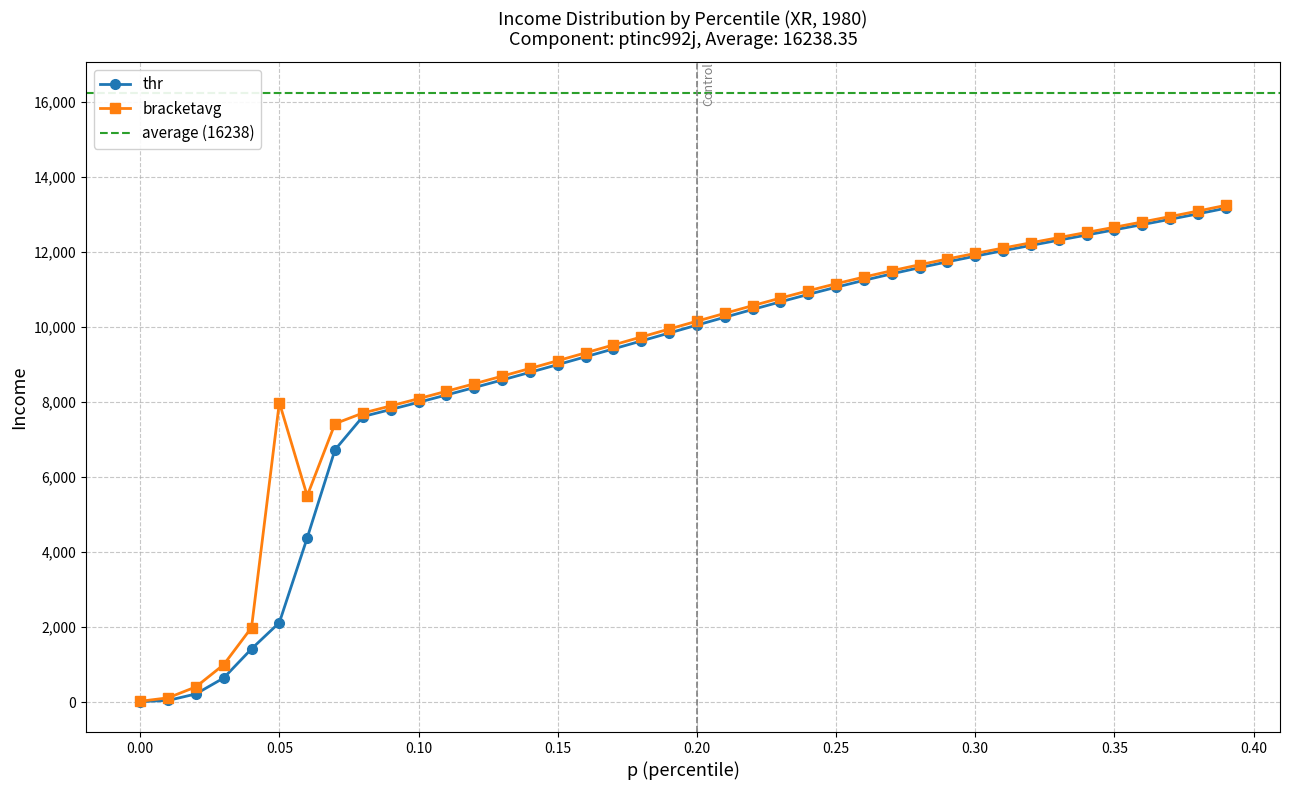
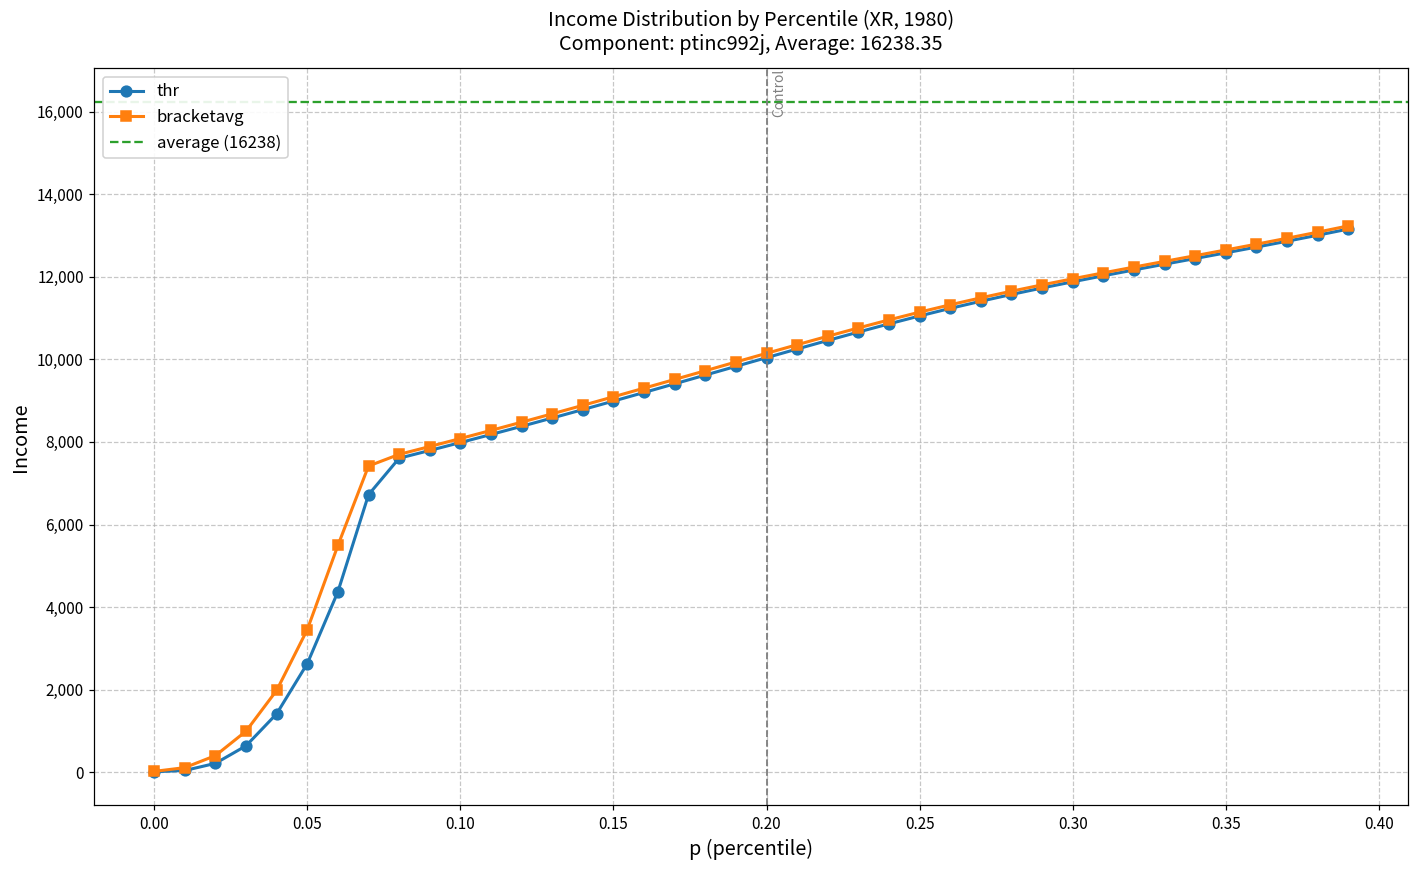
  {
    "thr": {
-     "0.05": "2,100",
+     "0.05": "2,600",
      "0.10": "8,000",
      "0.15": "9,000",
      "0.20": "10,000",
      "0.25": "11,100",
      "0.30": "11,900",
      "0.35": "12,600"
    },
    "bracketavg": {
-     "0.05": "8,000",
+     "0.05": "3,500",
      "0.10": "8,100",
      "0.15": "9,100",
      "0.20": "10,100",
      "0.25": "11,100",
      "0.30": "12,000",
      "0.35": "12,700"
    }
  }
